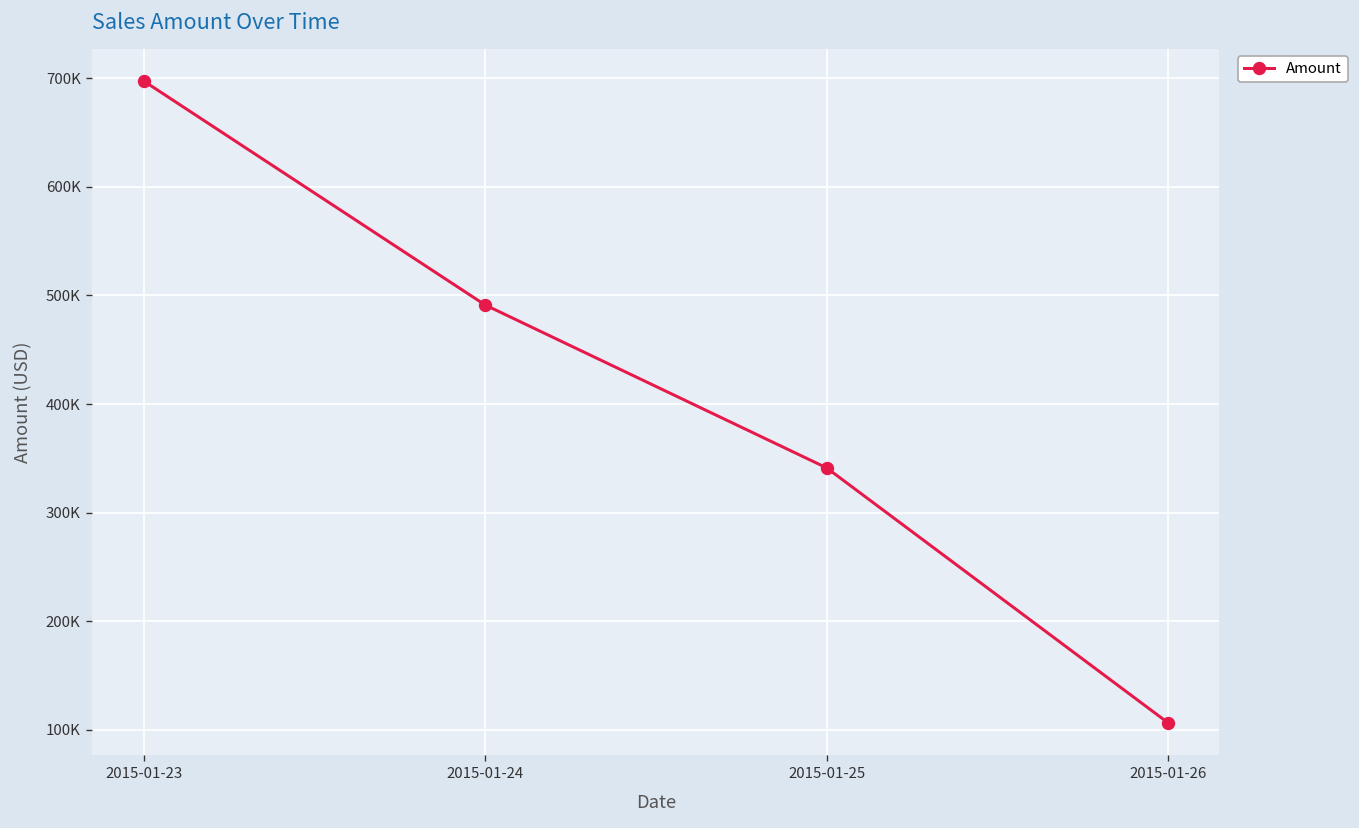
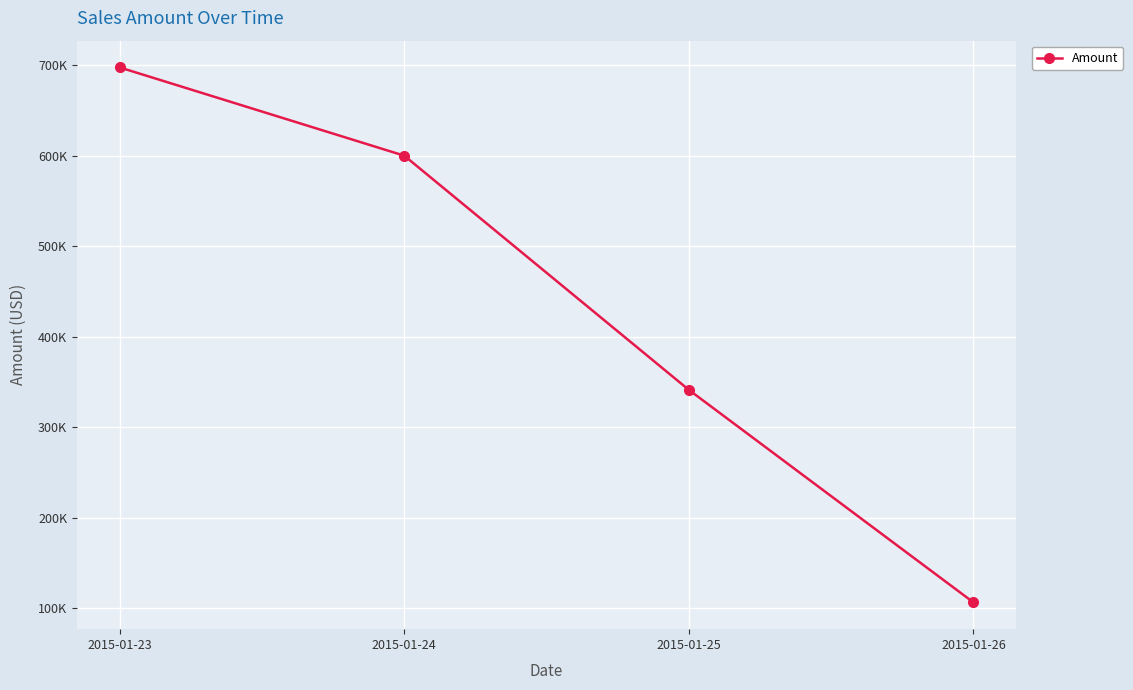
  {
    "2015-01-23": 700000,
-   "2015-01-24": 490000,
+   "2015-01-24": 600000,
    "2015-01-25": 340000,
    "2015-01-26": 110000
  }
